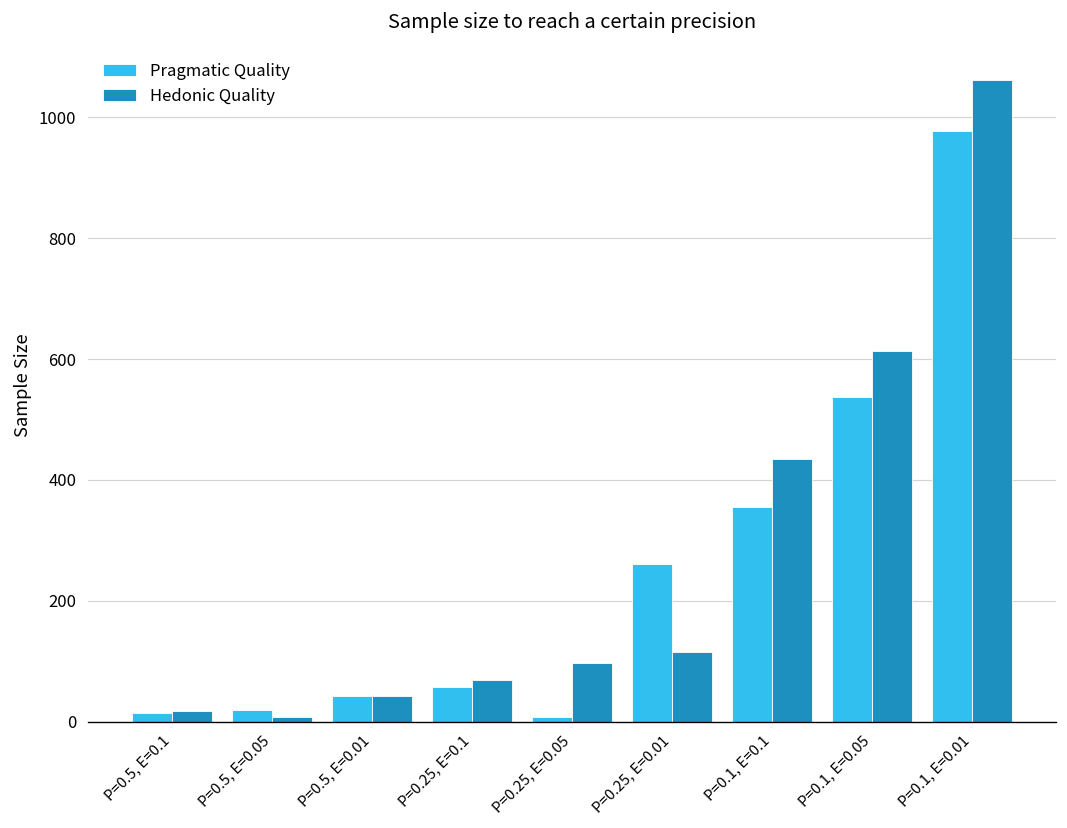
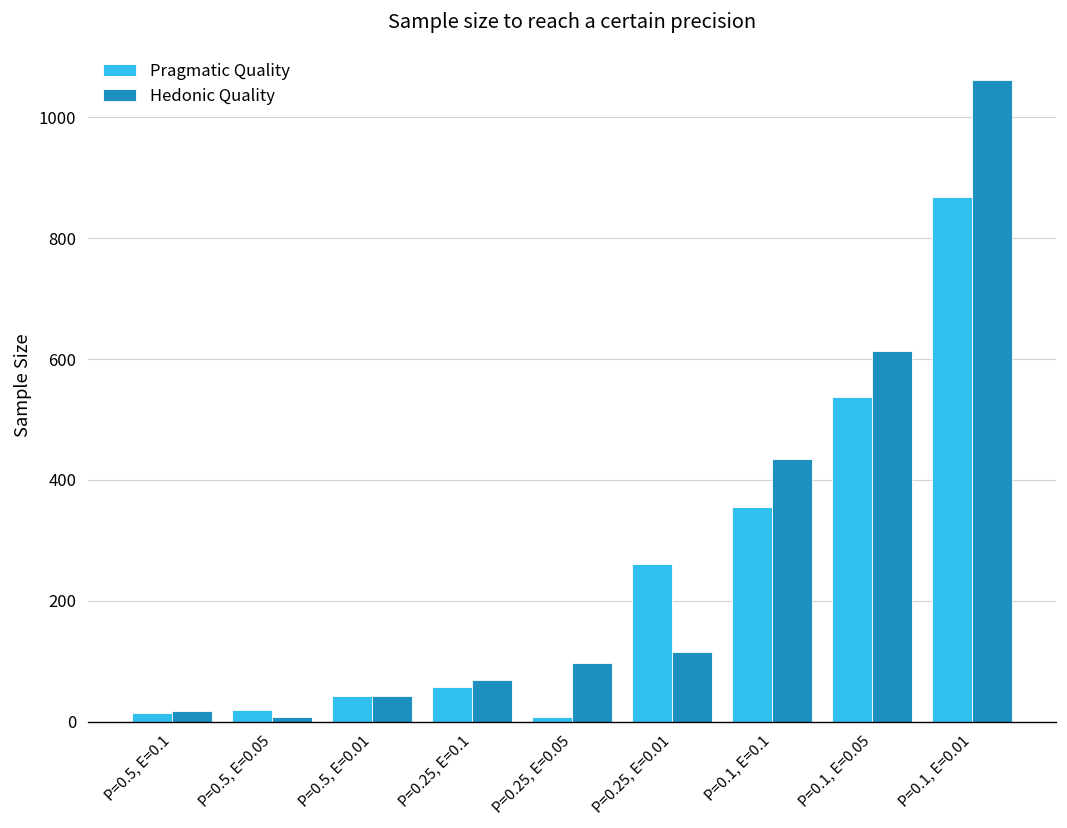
  {
    "Pragmatic Quality": {
      "P=0.5, E=0.1": 10,
      "P=0.5, E=0.05": 20,
      "P=0.5, E=0.01": 40,
      "P=0.25, E=0.1": 60,
      "P=0.25, E=0.05": 10,
      "P=0.25, E=0.01": 260,
      "P=0.1, E=0.1": 360,
      "P=0.1, E=0.05": 540,
-     "P=0.1, E=0.01": 980
+     "P=0.1, E=0.01": 870
    },
    "Hedonic Quality": {
      "P=0.5, E=0.1": 20,
      "P=0.5, E=0.05": 10,
      "P=0.5, E=0.01": 40,
      "P=0.25, E=0.1": 70,
      "P=0.25, E=0.05": 100,
      "P=0.25, E=0.01": 120,
      "P=0.1, E=0.1": 430,
      "P=0.1, E=0.05": 610,
      "P=0.1, E=0.01": 1060
    }
  }
